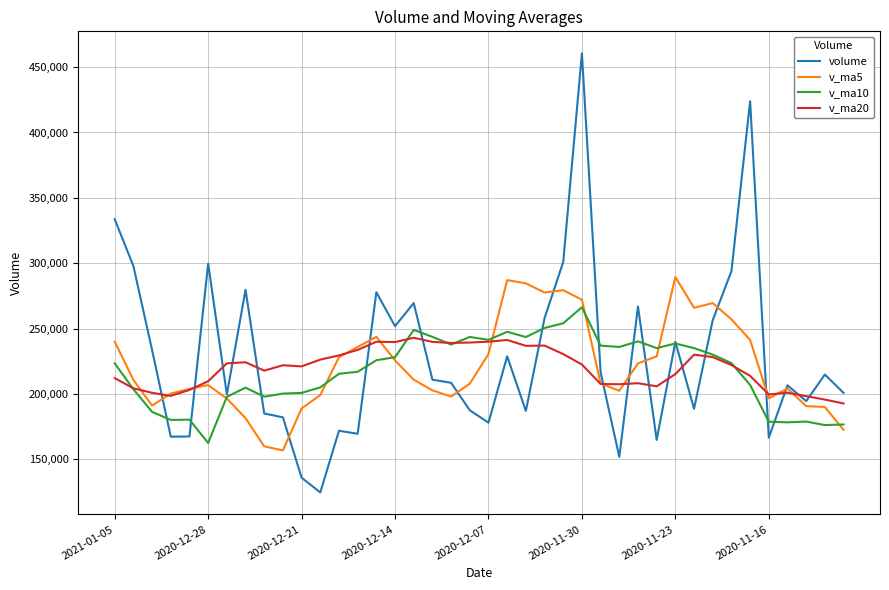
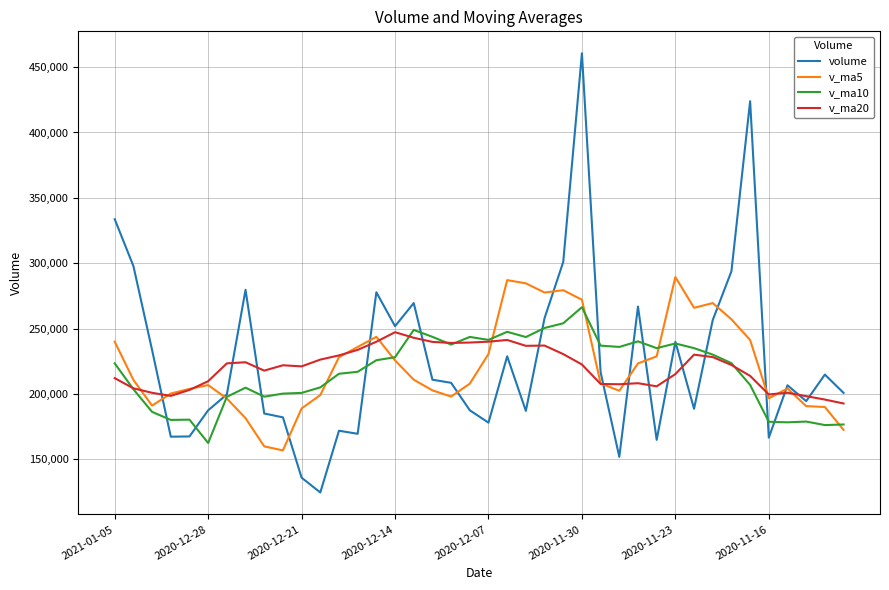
  {
    "volume": {
      "2021-01-05": "334,000",
-     "2020-12-28": "300,000",
+     "2020-12-28": "187,000",
      "2020-12-21": "136,000",
      "2020-12-14": "252,000",
      "2020-12-07": "178,000",
      "2020-11-30": "461,000",
      "2020-11-16": "166,000"
    },
    "v_ma5": {
      "2021-01-05": "240,000",
      "2020-12-28": "207,000",
      "2020-12-21": "189,000",
      "2020-12-14": "226,000",
      "2020-12-07": "231,000",
      "2020-11-30": "272,000",
      "2020-11-23": "289,000",
      "2020-11-16": "197,000"
    },
    "v_ma10": {
      "2021-01-05": "223,000",
      "2020-12-28": "162,000",
      "2020-12-21": "201,000",
      "2020-12-14": "228,000",
      "2020-11-30": "266,000",
      "2020-11-16": "179,000"
    },
    "v_ma20": {
      "2021-01-05": "212,000",
      "2020-12-28": "210,000",
      "2020-12-21": "221,000",
-     "2020-12-14": "240,000",
+     "2020-12-14": "247,000",
      "2020-11-30": "222,000",
      "2020-11-23": "215,000",
      "2020-11-16": "200,000"
    }
  }
